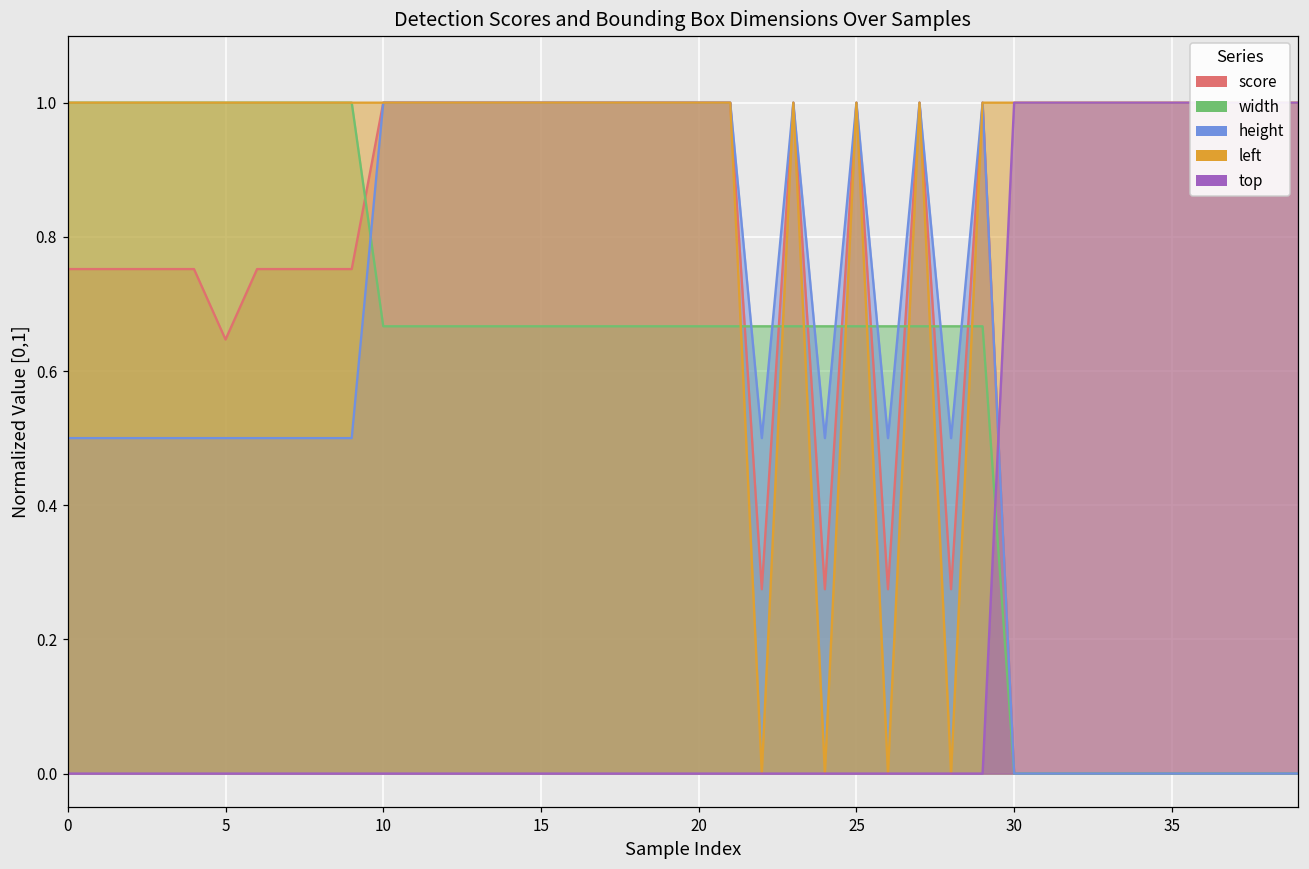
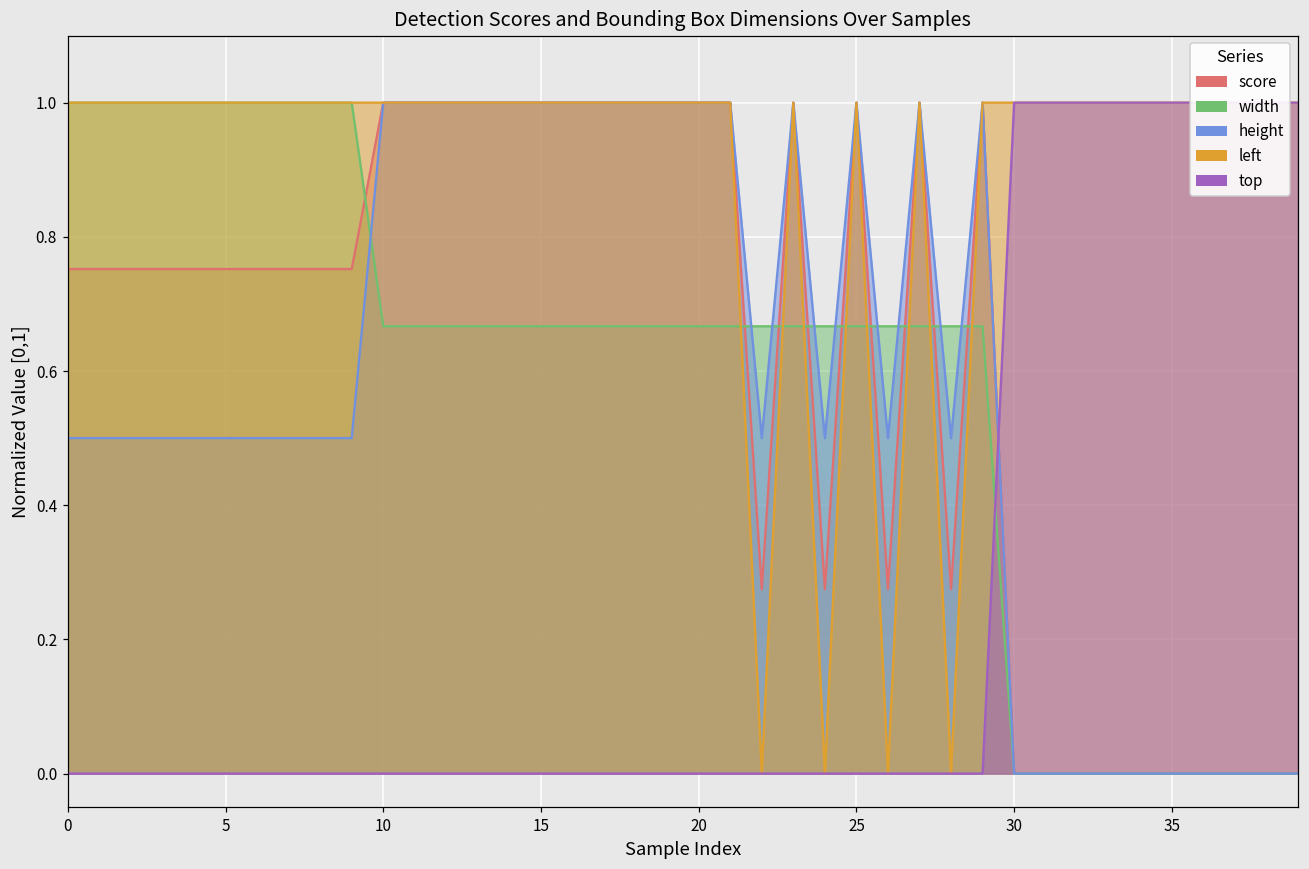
  {
    "score": {
      "0": 0.75,
-     "5": 0.65
+     "5": 0.75
    },
    "width": {
      "10": 0.67,
      "15": 0.67,
      "20": 0.67,
      "25": 0.67
    }
  }
